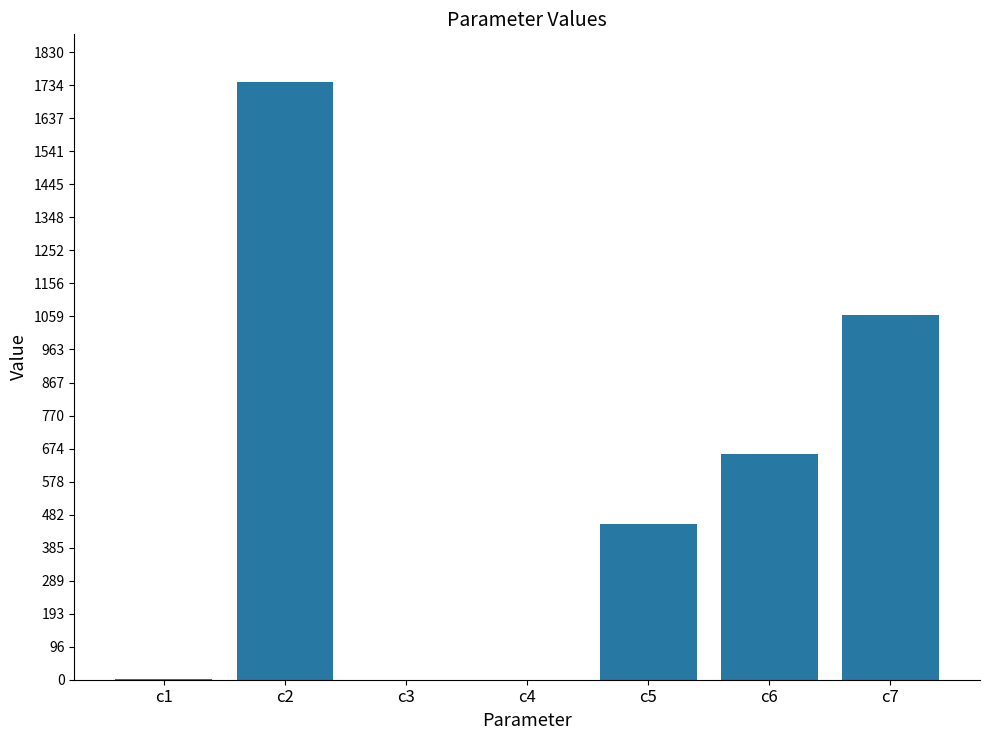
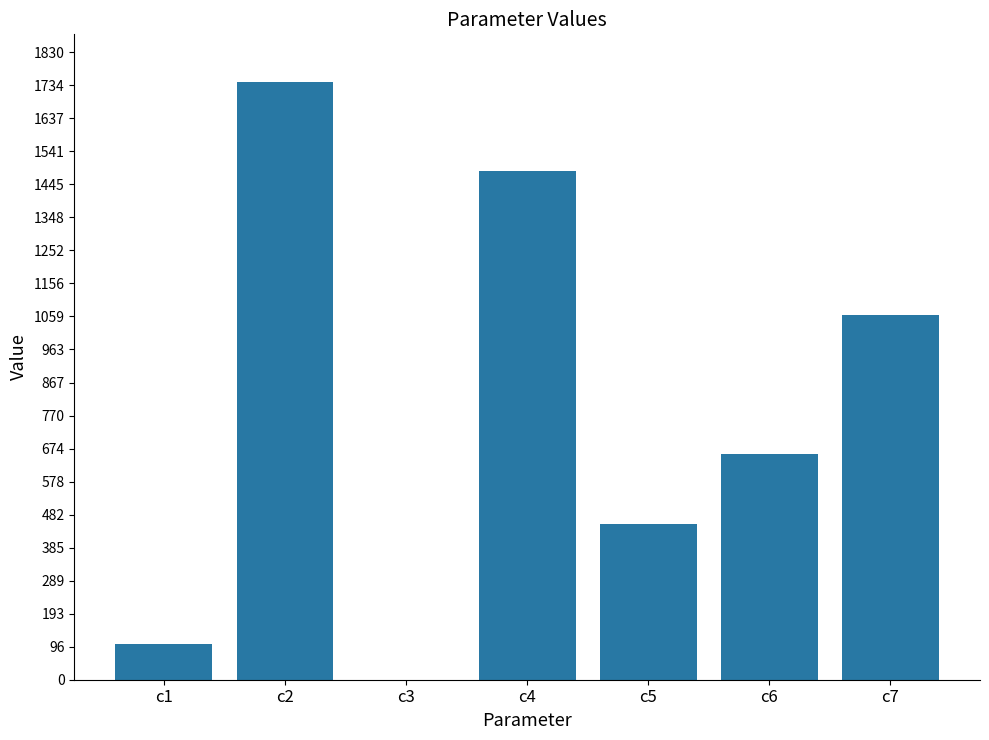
  {
-   "c1": 0,
+   "c1": 100,
    "c2": 1740,
-   "c4": 0,
+   "c4": 1480,
    "c5": 450,
    "c6": 660,
    "c7": 1060
  }
